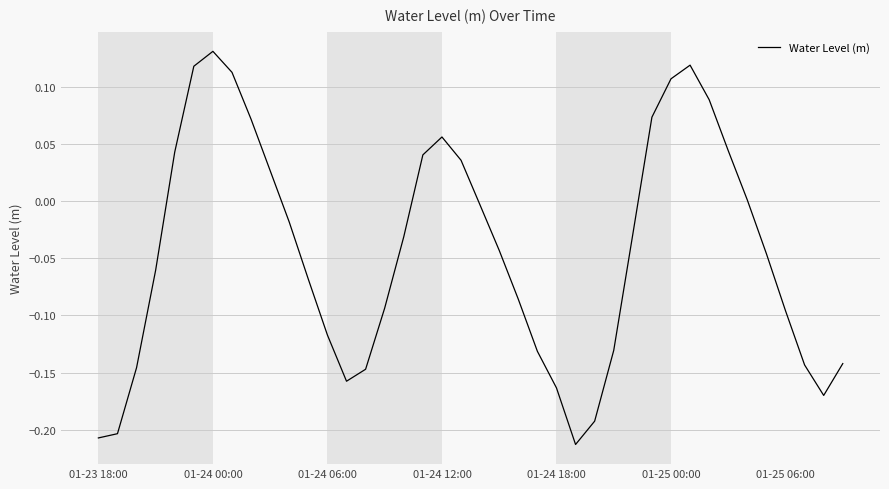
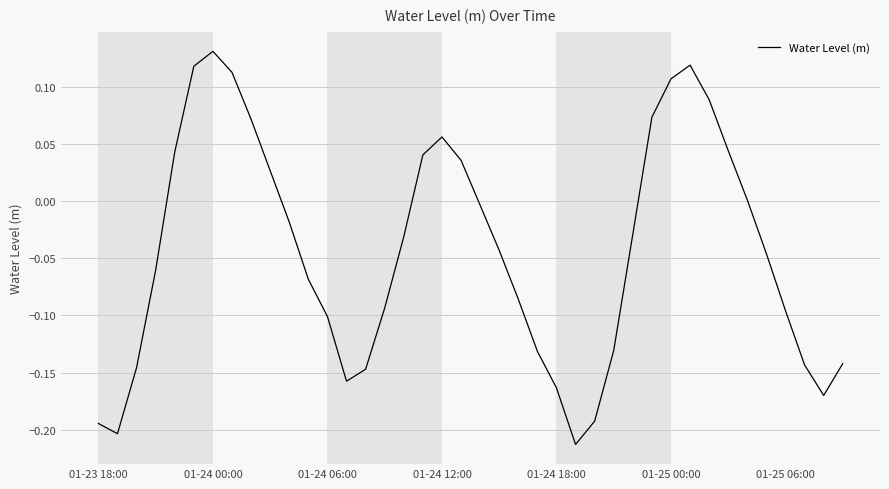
  {
-   "01-23 18:00": -0.207,
+   "01-23 18:00": -0.194,
    "01-24 00:00": 0.131,
-   "01-24 06:00": -0.117,
+   "01-24 06:00": -0.101,
    "01-24 12:00": 0.056,
    "01-24 18:00": -0.163,
    "01-25 00:00": 0.107,
    "01-25 06:00": -0.096
  }
